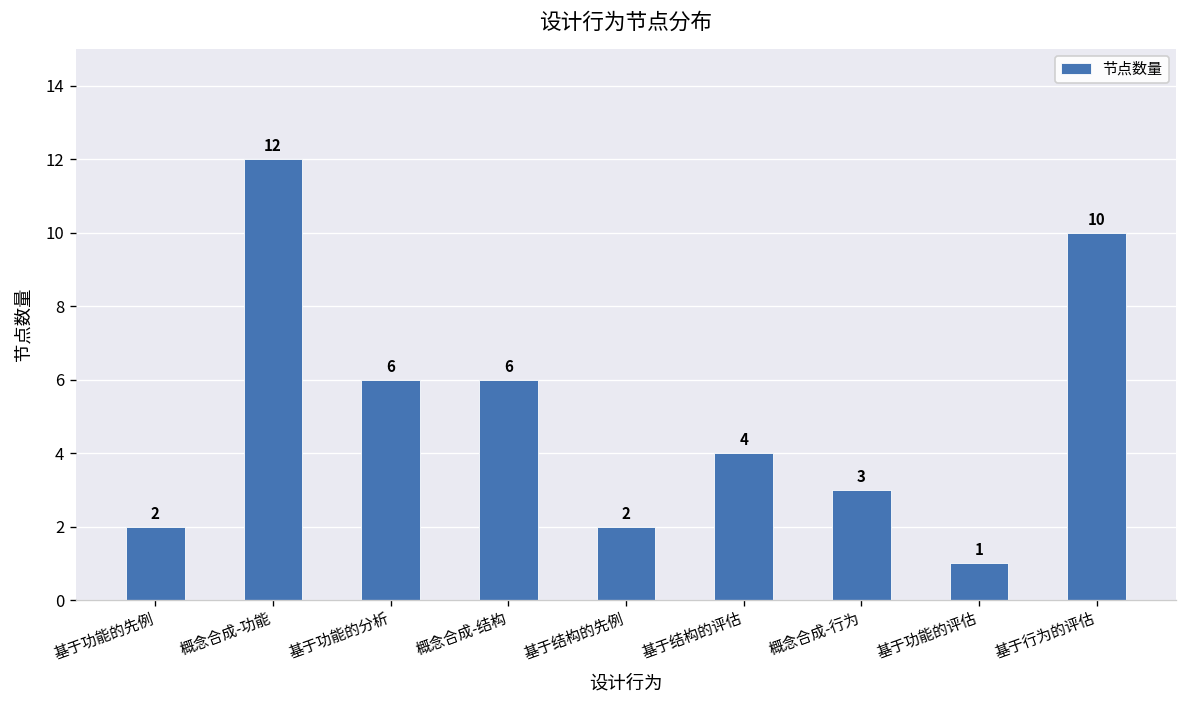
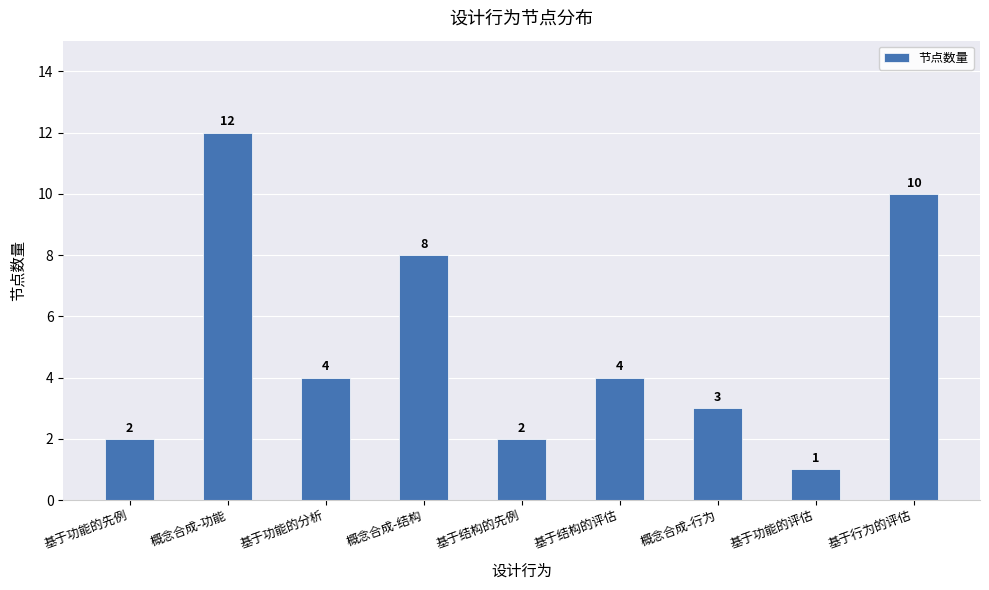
  {
    "基于功能的先例": 2,
    "概念合成-功能": 12,
-   "基于功能的分析": 6,
-   "概念合成-结构": 6,
+   "基于功能的分析": 4,
+   "概念合成-结构": 8,
    "基于结构的先例": 2,
    "基于结构的评估": 4,
    "概念合成-行为": 3,
    "基于功能的评估": 1,
    "基于行为的评估": 10
  }
